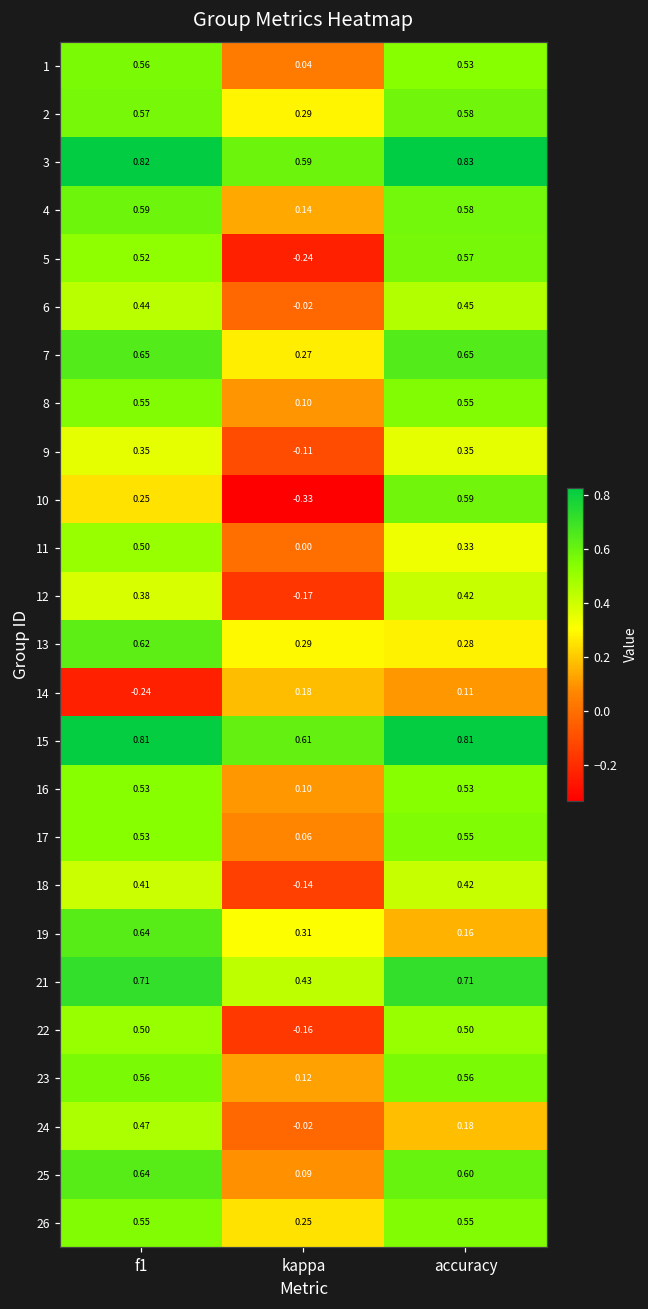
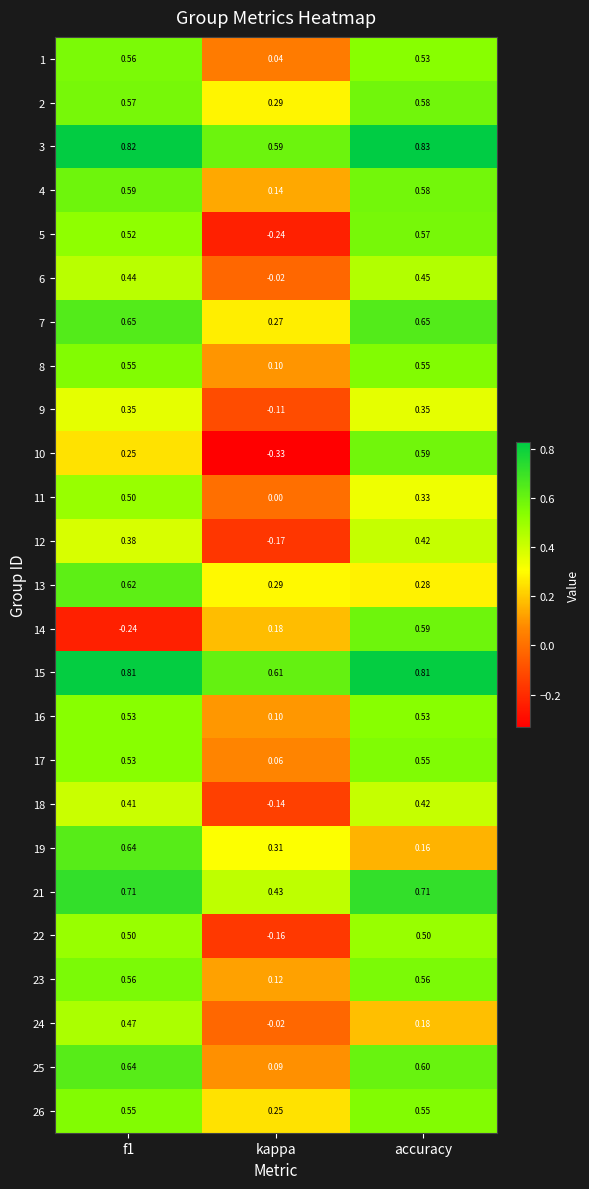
  {
    "1": {
      "f1": 0.56,
      "kappa": 0.04,
      "accuracy": 0.53
    },
    "2": {
      "f1": 0.57,
      "kappa": 0.29,
      "accuracy": 0.58
    },
    "3": {
      "f1": 0.82,
      "kappa": 0.59,
      "accuracy": 0.83
    },
    "4": {
      "f1": 0.59,
      "kappa": 0.14,
      "accuracy": 0.58
    },
    "5": {
      "f1": 0.52,
      "kappa": -0.24,
      "accuracy": 0.57
    },
    "6": {
      "f1": 0.44,
      "kappa": -0.02,
      "accuracy": 0.45
    },
    "7": {
      "f1": 0.65,
      "kappa": 0.27,
      "accuracy": 0.65
    },
    "8": {
      "f1": 0.55,
      "kappa": 0.10,
      "accuracy": 0.55
    },
    "9": {
      "f1": 0.35,
      "kappa": -0.11,
      "accuracy": 0.35
    },
    "10": {
      "f1": 0.25,
      "kappa": -0.33,
      "accuracy": 0.59
    },
    "11": {
      "f1": 0.50,
      "kappa": 0.00,
      "accuracy": 0.33
    },
    "12": {
      "f1": 0.38,
      "kappa": -0.17,
      "accuracy": 0.42
    },
    "13": {
      "f1": 0.62,
      "kappa": 0.29,
      "accuracy": 0.28
    },
    "14": {
      "f1": -0.24,
      "kappa": 0.18,
-     "accuracy": 0.11
+     "accuracy": 0.59
    },
    "15": {
      "f1": 0.81,
      "kappa": 0.61,
      "accuracy": 0.81
    },
    "16": {
      "f1": 0.53,
      "kappa": 0.10,
      "accuracy": 0.53
    },
    "17": {
      "f1": 0.53,
      "kappa": 0.06,
      "accuracy": 0.55
    },
    "18": {
      "f1": 0.41,
      "kappa": -0.14,
      "accuracy": 0.42
    },
    "19": {
      "f1": 0.64,
      "kappa": 0.31,
      "accuracy": 0.16
    },
    "21": {
      "f1": 0.71,
      "kappa": 0.43,
      "accuracy": 0.71
    },
    "22": {
      "f1": 0.50,
      "kappa": -0.16,
      "accuracy": 0.50
    },
    "23": {
      "f1": 0.56,
      "kappa": 0.12,
      "accuracy": 0.56
    },
    "24": {
      "f1": 0.47,
      "kappa": -0.02,
      "accuracy": 0.18
    },
    "25": {
      "f1": 0.64,
      "kappa": 0.09,
      "accuracy": 0.60
    },
    "26": {
      "f1": 0.55,
      "kappa": 0.25,
      "accuracy": 0.55
    }
  }
